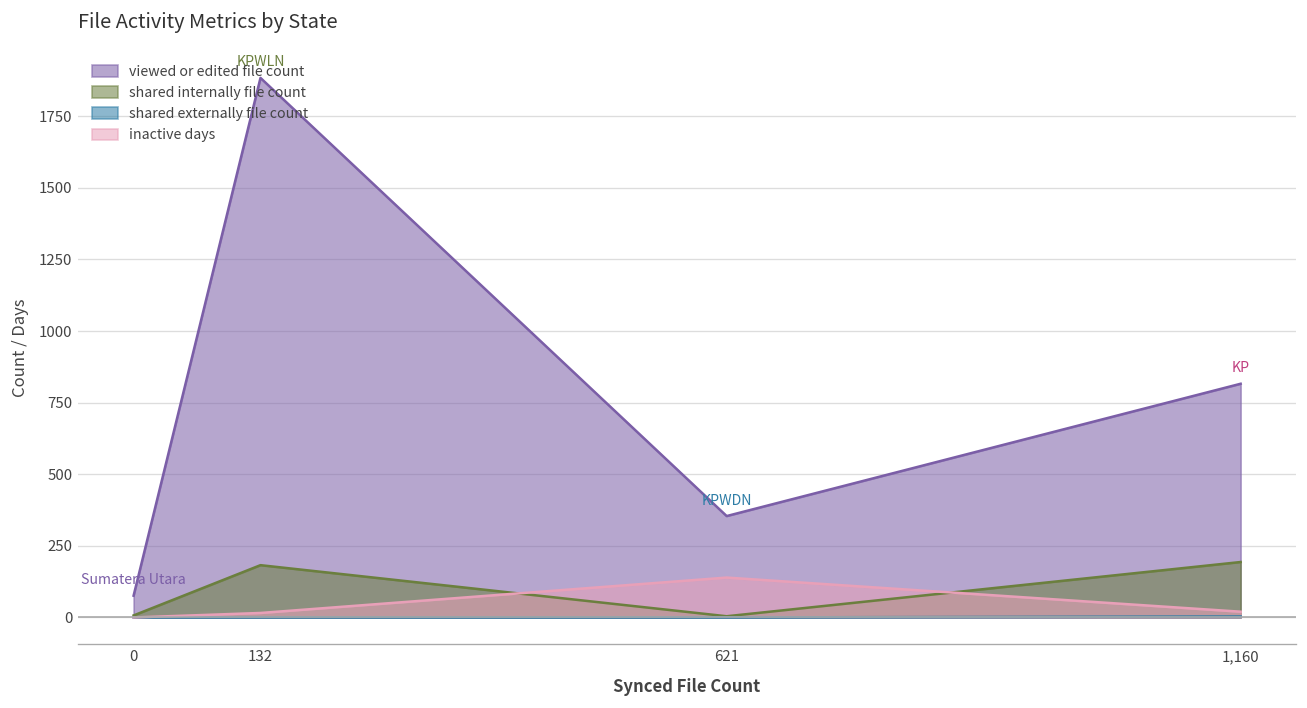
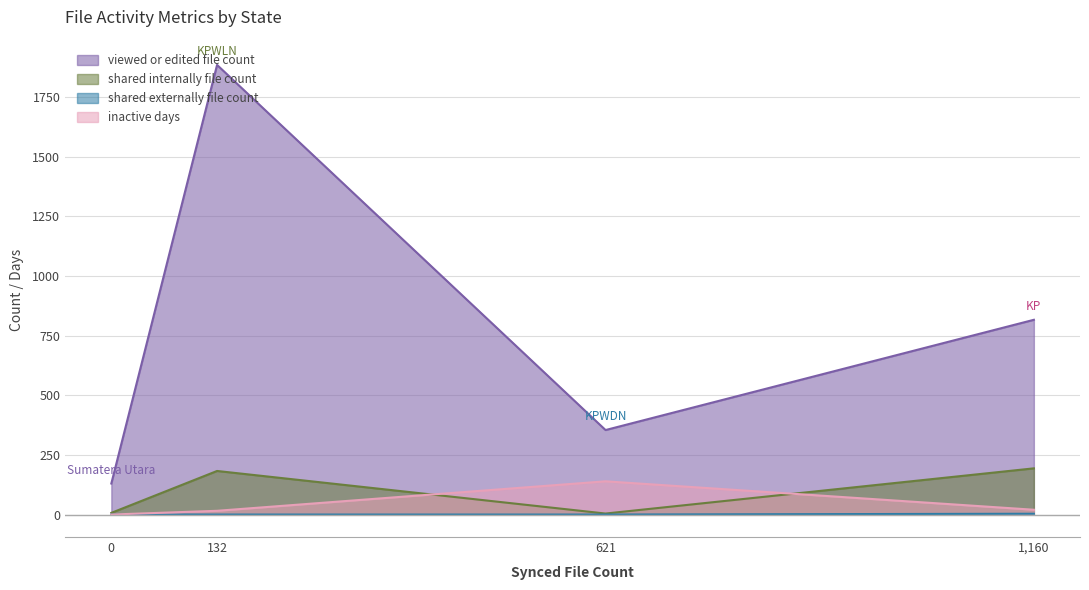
  {
    "viewed or edited file count": {
-     "0": 80,
+     "0": 130,
      "132": 1880,
      "621": 350,
      "1,160": 820
    },
    "shared internally file count": {
      "132": 180,
      "1,160": 190
    },
    "shared externally file count": {
      "132": 0,
      "1,160": 0
    },
    "inactive days": {
      "132": 20,
      "621": 140,
      "1,160": 20
    }
  }
